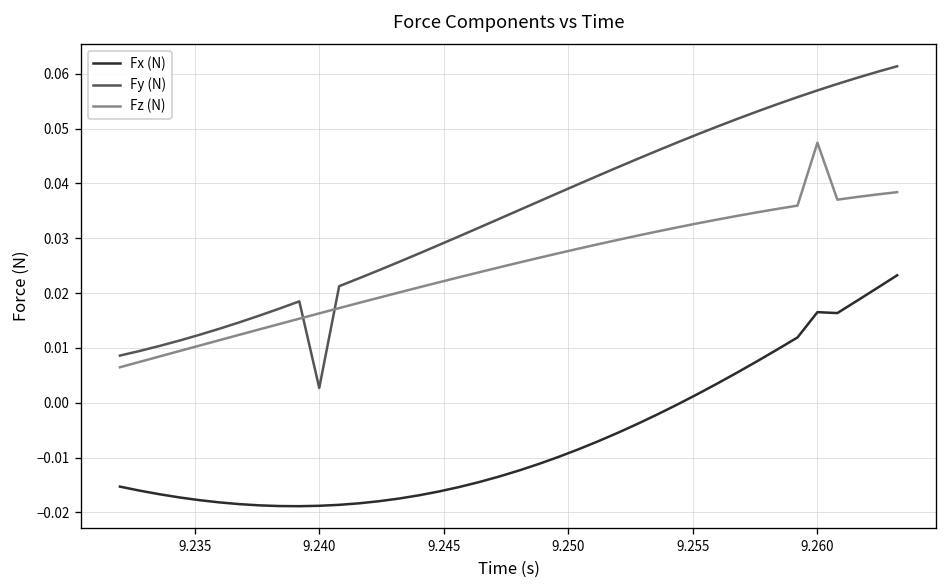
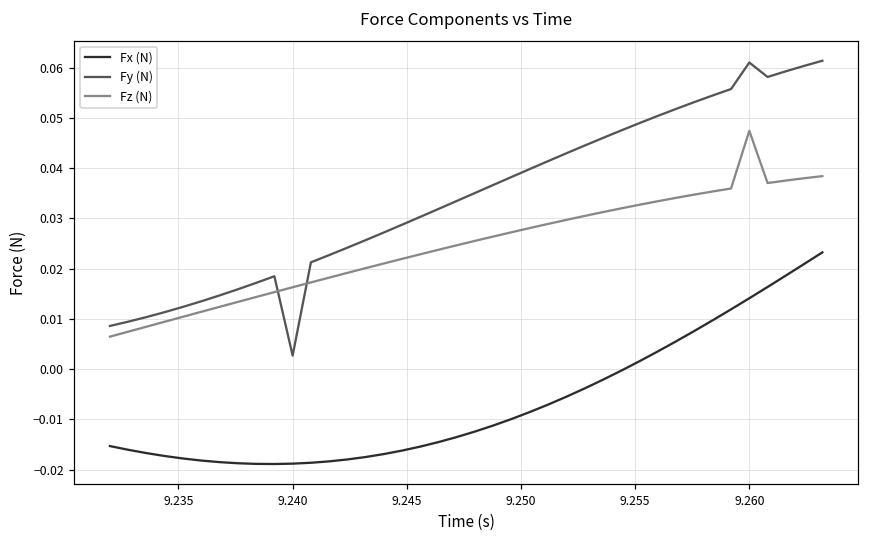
  {
    "Fx (N)": {
      "9.240": -0.019,
-     "9.260": 0.017
+     "9.260": 0.014
    },
    "Fy (N)": {
      "9.240": 0.003,
-     "9.260": 0.057
+     "9.260": 0.061
    },
    "Fz (N)": {
      "9.240": 0.016,
      "9.260": 0.047
    }
  }
